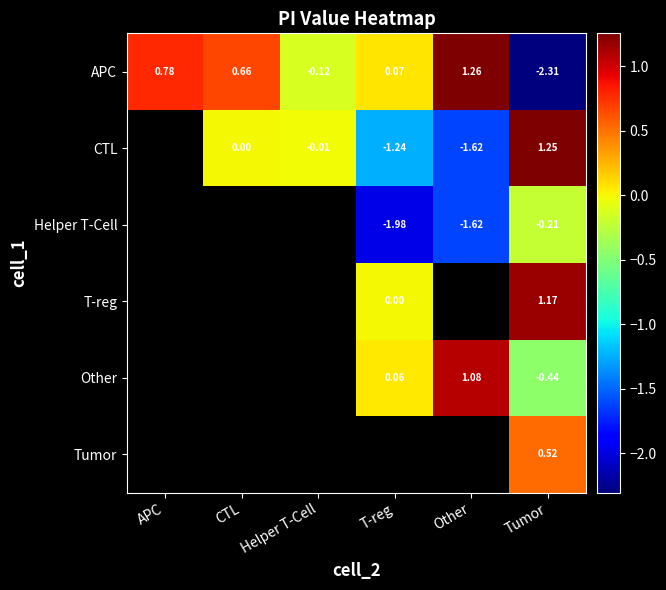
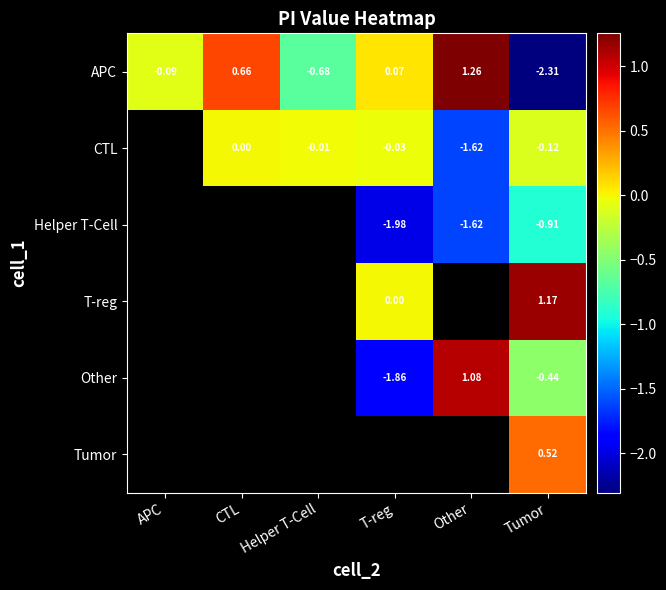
  {
    "APC": {
-     "APC": 0.78,
+     "APC": -0.09,
      "CTL": 0.66,
-     "Helper T-Cell": -0.12,
+     "Helper T-Cell": -0.68,
      "T-reg": 0.07,
      "Other": 1.26,
      "Tumor": -2.31
    },
    "CTL": {
      "CTL": 0.00,
      "Helper T-Cell": -0.01,
-     "T-reg": -1.24,
+     "T-reg": -0.03,
      "Other": -1.62,
-     "Tumor": 1.25
+     "Tumor": -0.12
    },
    "Helper T-Cell": {
      "T-reg": -1.98,
      "Other": -1.62,
-     "Tumor": -0.21
+     "Tumor": -0.91
    },
    "T-reg": {
      "T-reg": 0.00,
      "Tumor": 1.17
    },
    "Other": {
-     "T-reg": 0.06,
+     "T-reg": -1.86,
      "Other": 1.08,
      "Tumor": -0.44
    },
    "Tumor": {
      "Tumor": 0.52
    }
  }
